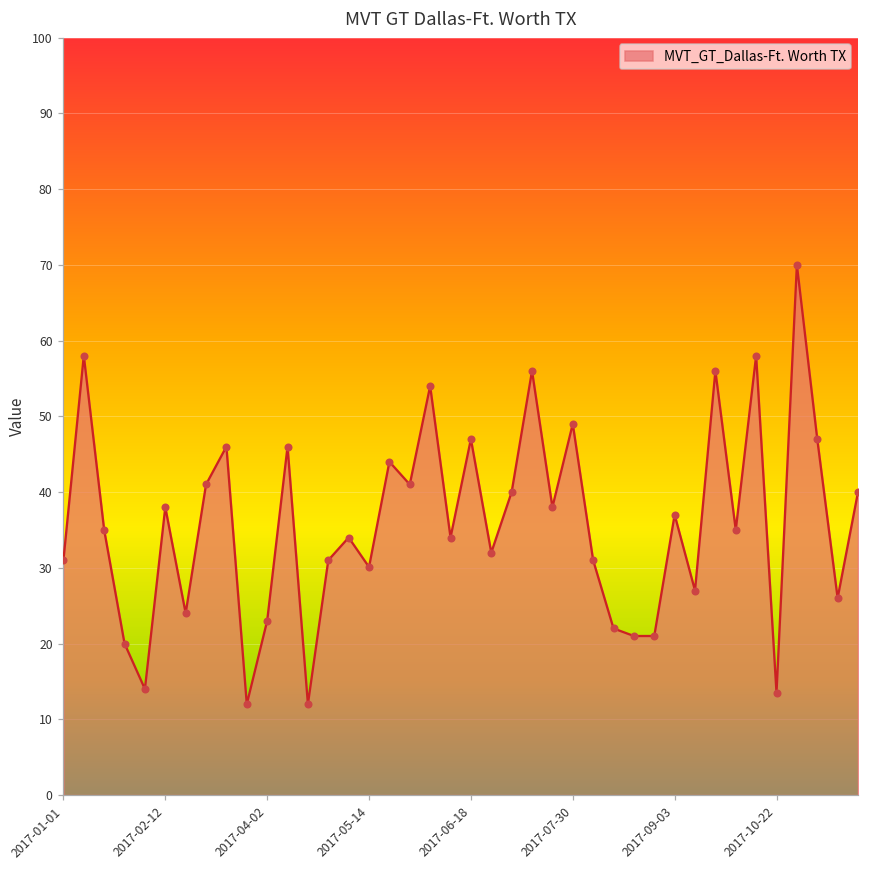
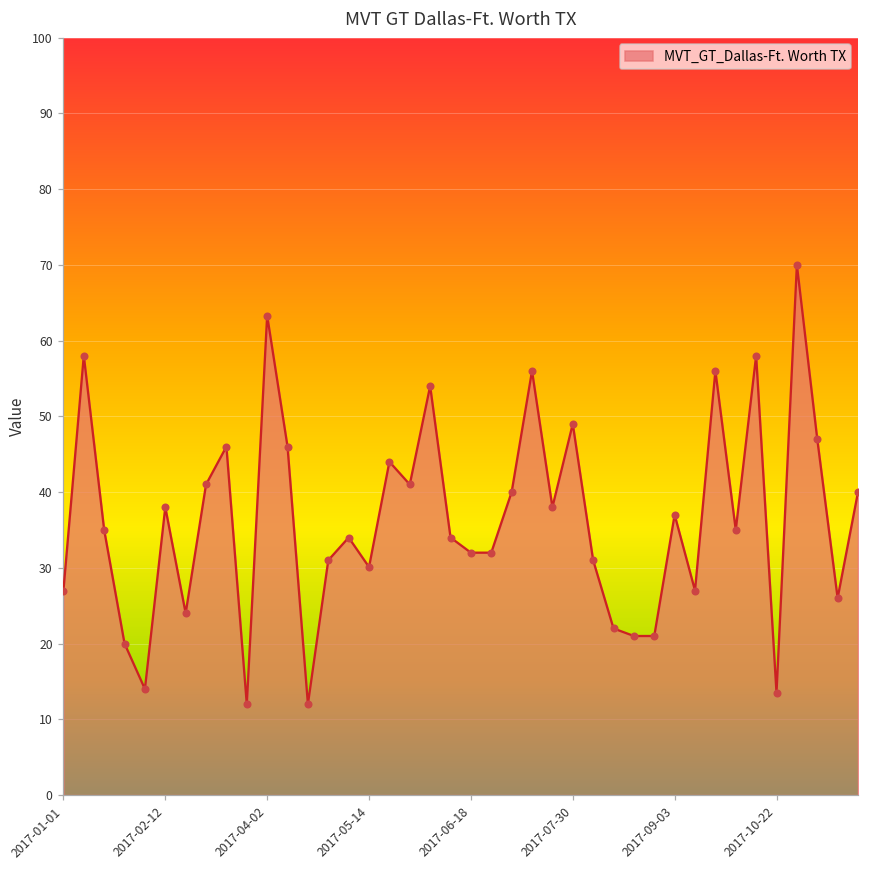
  {
-   "2017-01-01": 31,
+   "2017-01-01": 27,
    "2017-02-12": 38,
-   "2017-04-02": 23,
+   "2017-04-02": 63,
    "2017-05-14": 30,
-   "2017-06-18": 47,
+   "2017-06-18": 32,
    "2017-07-30": 49,
    "2017-09-03": 37,
    "2017-10-22": 14
  }
